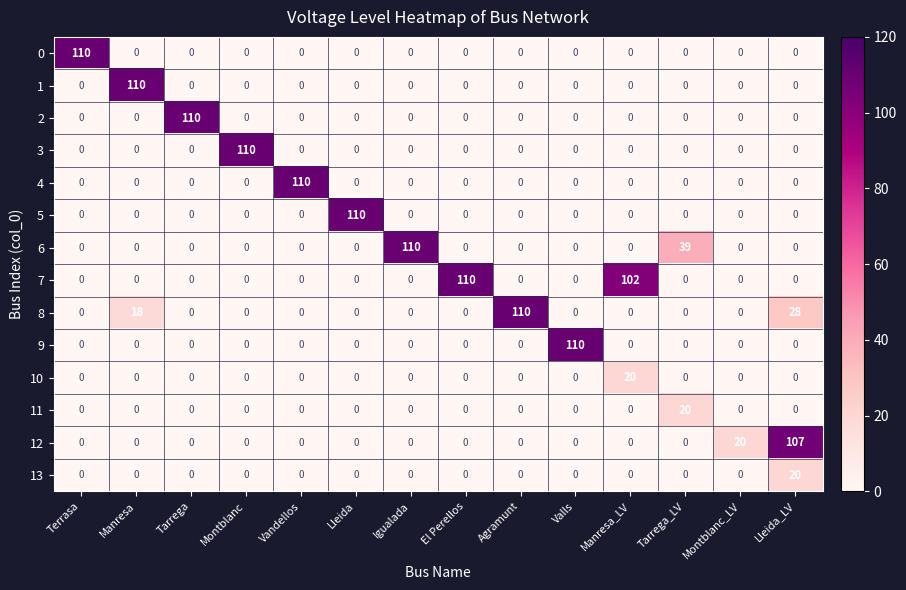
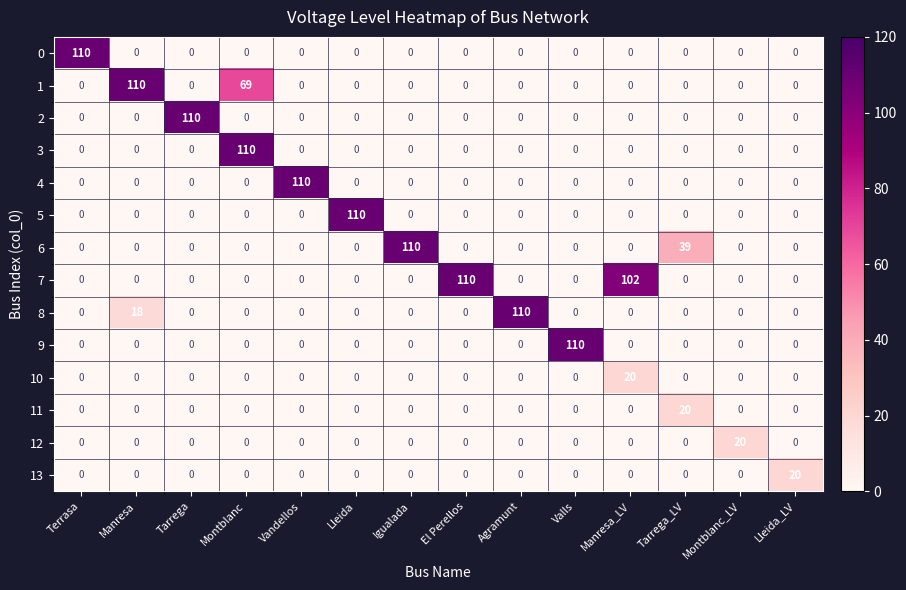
  {
    "0": {
      "Terrasa": 110,
      "Manresa": 0,
      "Tarrega": 0,
      "Montblanc": 0,
      "Vandellos": 0,
      "Lleida": 0,
      "Igualada": 0,
      "El Perellos": 0,
      "Agramunt": 0,
      "Valls": 0,
      "Manresa_LV": 0,
      "Tarrega_LV": 0,
      "Montblanc_LV": 0,
      "Lleida_LV": 0
    },
    "1": {
      "Terrasa": 0,
      "Manresa": 110,
      "Tarrega": 0,
-     "Montblanc": 0,
+     "Montblanc": 69,
      "Vandellos": 0,
      "Lleida": 0,
      "Igualada": 0,
      "El Perellos": 0,
      "Agramunt": 0,
      "Valls": 0,
      "Manresa_LV": 0,
      "Tarrega_LV": 0,
      "Montblanc_LV": 0,
      "Lleida_LV": 0
    },
    "2": {
      "Terrasa": 0,
      "Manresa": 0,
      "Tarrega": 110,
      "Montblanc": 0,
      "Vandellos": 0,
      "Lleida": 0,
      "Igualada": 0,
      "El Perellos": 0,
      "Agramunt": 0,
      "Valls": 0,
      "Manresa_LV": 0,
      "Tarrega_LV": 0,
      "Montblanc_LV": 0,
      "Lleida_LV": 0
    },
    "3": {
      "Terrasa": 0,
      "Manresa": 0,
      "Tarrega": 0,
      "Montblanc": 110,
      "Vandellos": 0,
      "Lleida": 0,
      "Igualada": 0,
      "El Perellos": 0,
      "Agramunt": 0,
      "Valls": 0,
      "Manresa_LV": 0,
      "Tarrega_LV": 0,
      "Montblanc_LV": 0,
      "Lleida_LV": 0
    },
    "4": {
      "Terrasa": 0,
      "Manresa": 0,
      "Tarrega": 0,
      "Montblanc": 0,
      "Vandellos": 110,
      "Lleida": 0,
      "Igualada": 0,
      "El Perellos": 0,
      "Agramunt": 0,
      "Valls": 0,
      "Manresa_LV": 0,
      "Tarrega_LV": 0,
      "Montblanc_LV": 0,
      "Lleida_LV": 0
    },
    "5": {
      "Terrasa": 0,
      "Manresa": 0,
      "Tarrega": 0,
      "Montblanc": 0,
      "Vandellos": 0,
      "Lleida": 110,
      "Igualada": 0,
      "El Perellos": 0,
      "Agramunt": 0,
      "Valls": 0,
      "Manresa_LV": 0,
      "Tarrega_LV": 0,
      "Montblanc_LV": 0,
      "Lleida_LV": 0
    },
    "6": {
      "Terrasa": 0,
      "Manresa": 0,
      "Tarrega": 0,
      "Montblanc": 0,
      "Vandellos": 0,
      "Lleida": 0,
      "Igualada": 110,
      "El Perellos": 0,
      "Agramunt": 0,
      "Valls": 0,
      "Manresa_LV": 0,
      "Tarrega_LV": 39,
      "Montblanc_LV": 0,
      "Lleida_LV": 0
    },
    "7": {
      "Terrasa": 0,
      "Manresa": 0,
      "Tarrega": 0,
      "Montblanc": 0,
      "Vandellos": 0,
      "Lleida": 0,
      "Igualada": 0,
      "El Perellos": 110,
      "Agramunt": 0,
      "Valls": 0,
      "Manresa_LV": 102,
      "Tarrega_LV": 0,
      "Montblanc_LV": 0,
      "Lleida_LV": 0
    },
    "8": {
      "Terrasa": 0,
      "Tarrega": 0,
      "Montblanc": 0,
      "Vandellos": 0,
      "Lleida": 0,
      "Igualada": 0,
      "El Perellos": 0,
      "Agramunt": 110,
      "Valls": 0,
      "Manresa_LV": 0,
      "Tarrega_LV": 0,
      "Montblanc_LV": 0,
-     "Lleida_LV": 28
+     "Lleida_LV": 0
    },
    "9": {
      "Terrasa": 0,
      "Manresa": 0,
      "Tarrega": 0,
      "Montblanc": 0,
      "Vandellos": 0,
      "Lleida": 0,
      "Igualada": 0,
      "El Perellos": 0,
      "Agramunt": 0,
      "Valls": 110,
      "Manresa_LV": 0,
      "Tarrega_LV": 0,
      "Montblanc_LV": 0,
      "Lleida_LV": 0
    },
    "10": {
      "Terrasa": 0,
      "Manresa": 0,
      "Tarrega": 0,
      "Montblanc": 0,
      "Vandellos": 0,
      "Lleida": 0,
      "Igualada": 0,
      "El Perellos": 0,
      "Agramunt": 0,
      "Valls": 0,
      "Tarrega_LV": 0,
      "Montblanc_LV": 0,
      "Lleida_LV": 0
    },
    "11": {
      "Terrasa": 0,
      "Manresa": 0,
      "Tarrega": 0,
      "Montblanc": 0,
      "Vandellos": 0,
      "Lleida": 0,
      "Igualada": 0,
      "El Perellos": 0,
      "Agramunt": 0,
      "Valls": 0,
      "Manresa_LV": 0,
      "Montblanc_LV": 0,
      "Lleida_LV": 0
    },
    "12": {
      "Terrasa": 0,
      "Manresa": 0,
      "Tarrega": 0,
      "Montblanc": 0,
      "Vandellos": 0,
      "Lleida": 0,
      "Igualada": 0,
      "El Perellos": 0,
      "Agramunt": 0,
      "Valls": 0,
      "Manresa_LV": 0,
      "Tarrega_LV": 0,
-     "Lleida_LV": 107
+     "Lleida_LV": 0
    },
    "13": {
      "Terrasa": 0,
      "Manresa": 0,
      "Tarrega": 0,
      "Montblanc": 0,
      "Vandellos": 0,
      "Lleida": 0,
      "Igualada": 0,
      "El Perellos": 0,
      "Agramunt": 0,
      "Valls": 0,
      "Manresa_LV": 0,
      "Tarrega_LV": 0,
      "Montblanc_LV": 0
    }
  }
